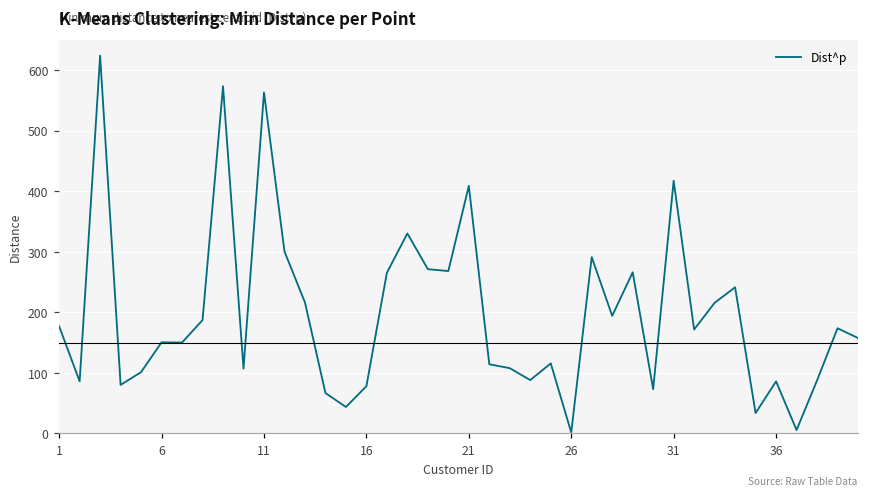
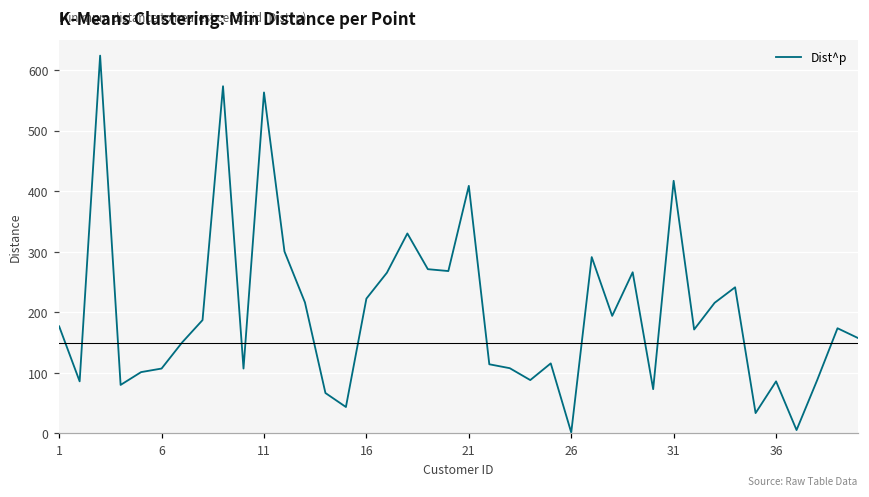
  {
    "1": 180,
-   "6": 150,
+   "6": 110,
    "11": 560,
-   "16": 80,
+   "16": 220,
    "21": 410,
    "26": 0,
    "31": 420,
    "36": 90
  }
